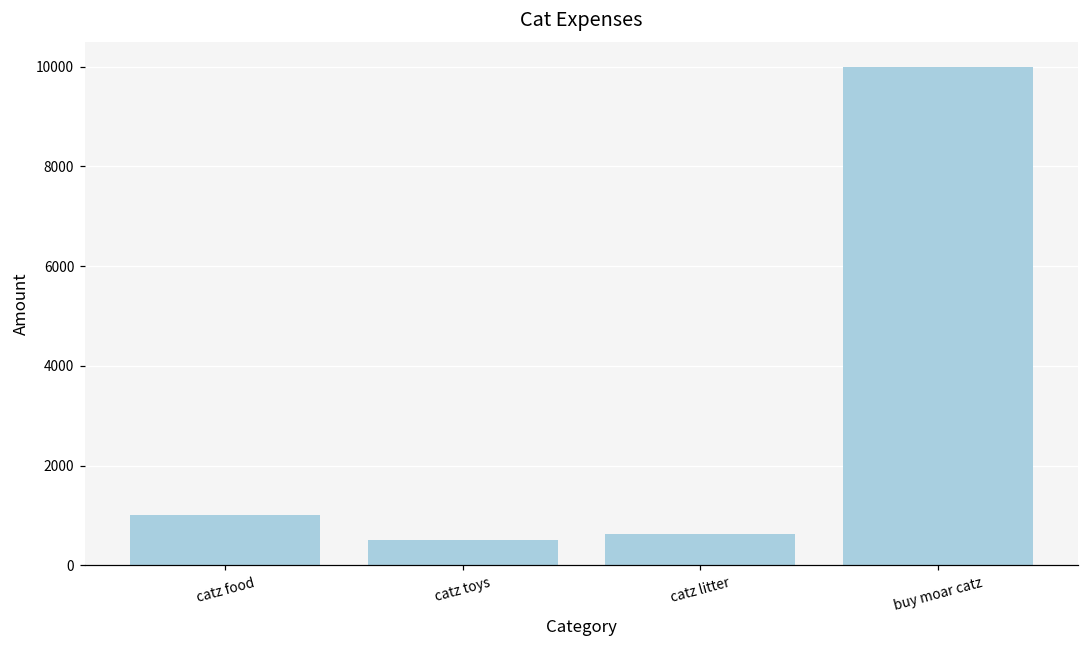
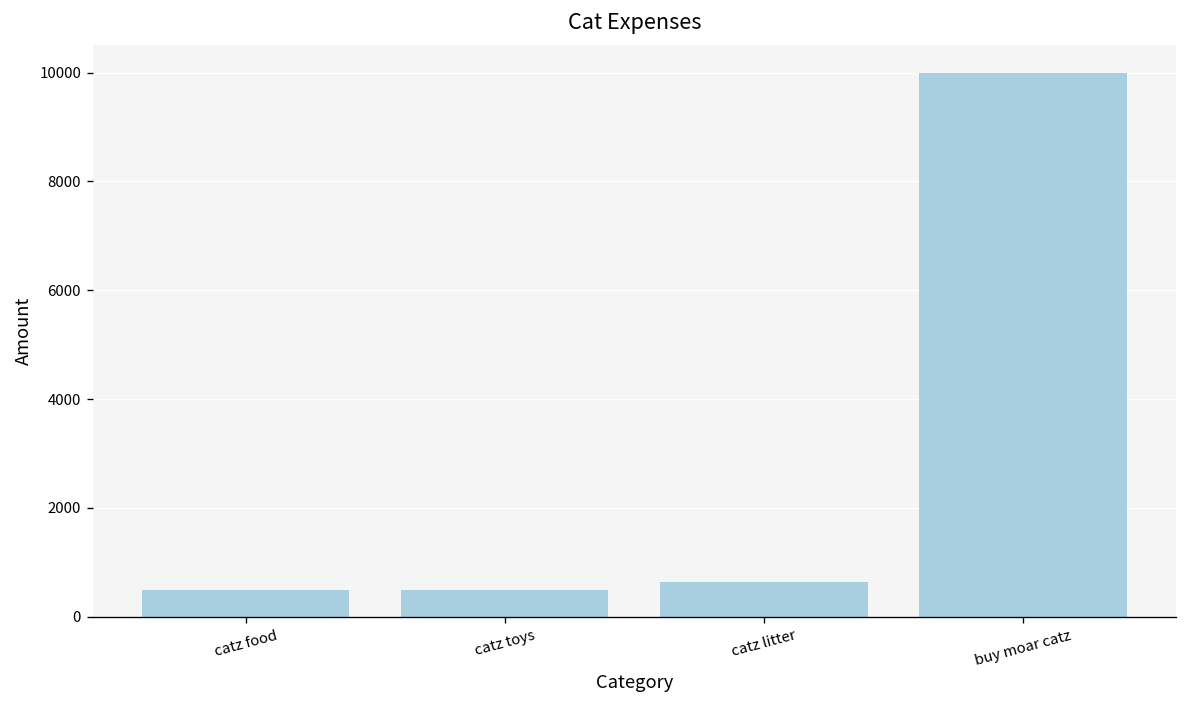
  {
-   "catz food": 1000,
+   "catz food": 500,
    "catz toys": 500,
    "catz litter": 600,
    "buy moar catz": 10000
  }
